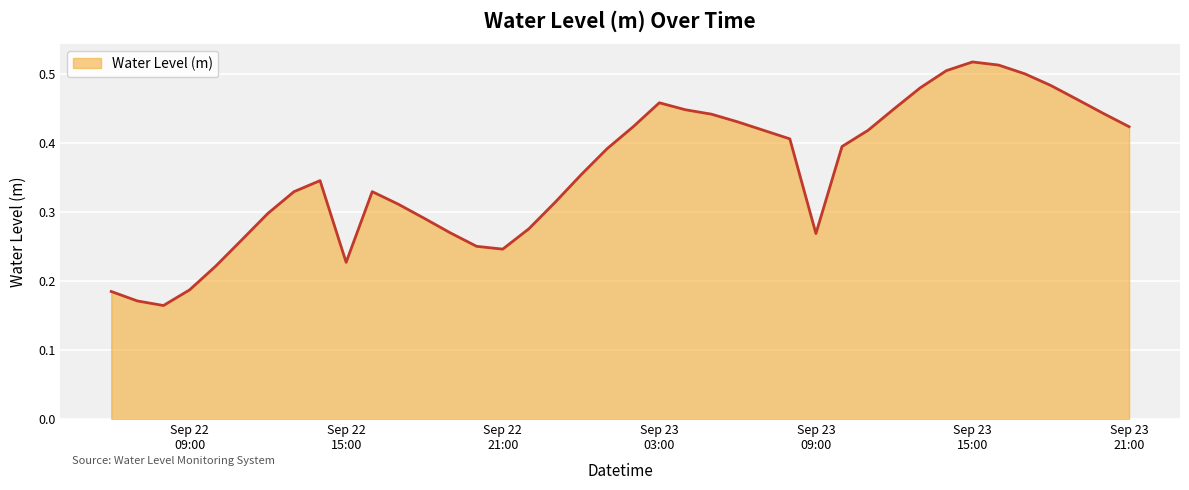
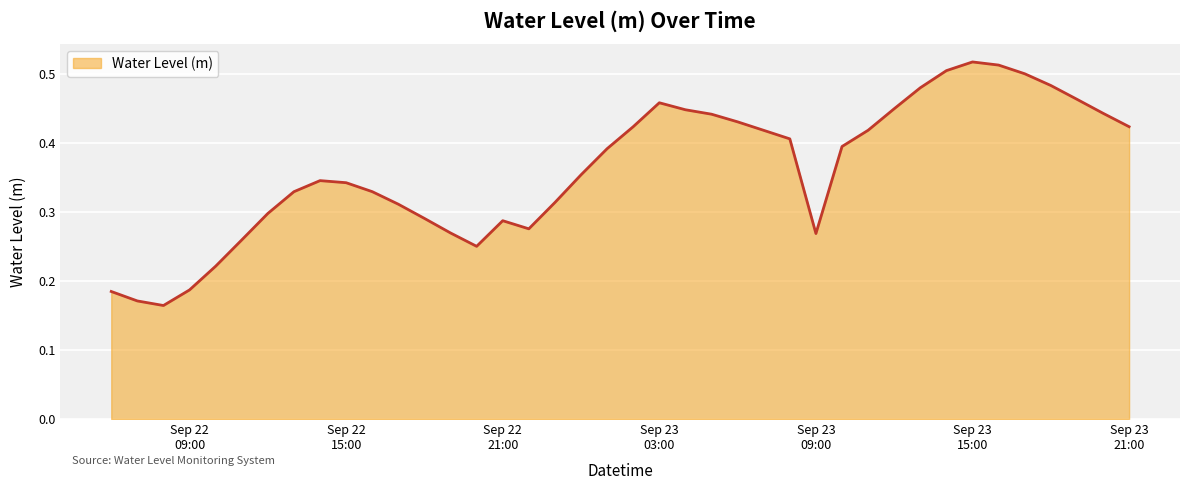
  {
    "Sep 22 09:00": 0.19,
-   "Sep 22 15:00": 0.23,
-   "Sep 22 21:00": 0.25,
+   "Sep 22 15:00": 0.34,
+   "Sep 22 21:00": 0.29,
    "Sep 23 03:00": 0.46,
    "Sep 23 09:00": 0.27,
    "Sep 23 15:00": 0.52,
    "Sep 23 21:00": 0.42
  }
